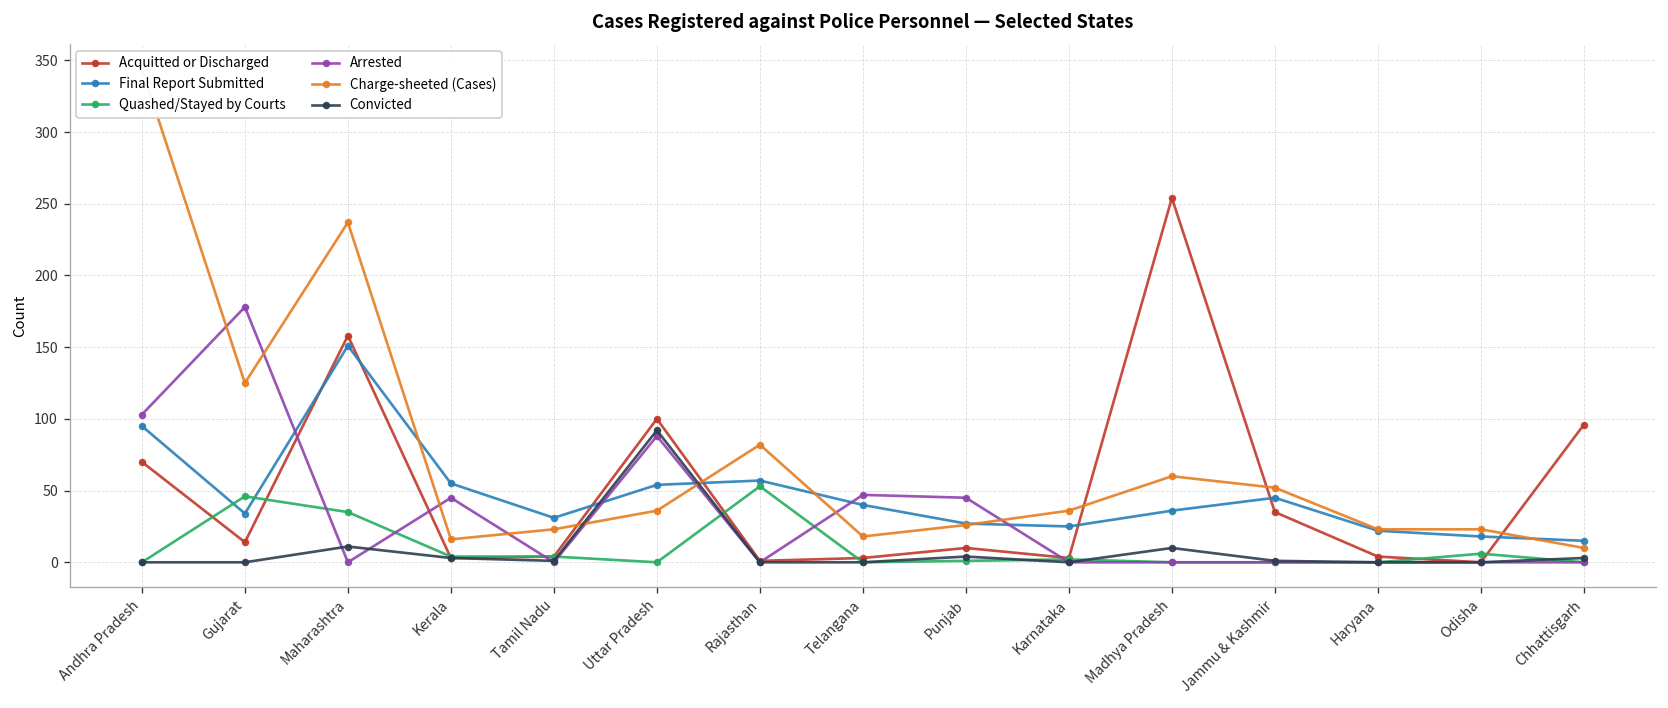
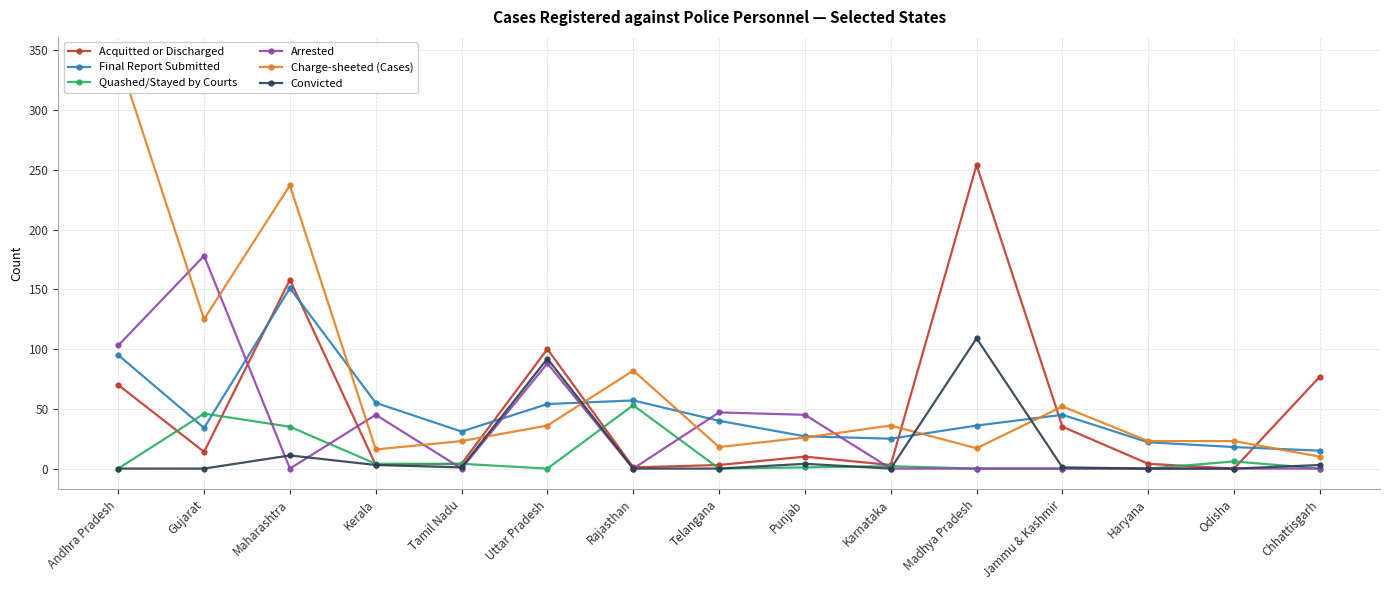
  {
    "Acquitted or Discharged": {
      "Andhra Pradesh": 70,
      "Gujarat": 14,
      "Maharashtra": 158,
      "Uttar Pradesh": 100,
      "Telangana": 3,
      "Punjab": 10,
      "Madhya Pradesh": 254,
      "Jammu & Kashmir": 35,
      "Haryana": 4,
-     "Chhattisgarh": 96
+     "Chhattisgarh": 77
    },
    "Final Report Submitted": {
      "Andhra Pradesh": 95,
      "Gujarat": 34,
      "Maharashtra": 151,
      "Kerala": 55,
      "Tamil Nadu": 31,
      "Uttar Pradesh": 54,
      "Rajasthan": 57,
      "Telangana": 40,
      "Karnataka": 25,
      "Madhya Pradesh": 36,
      "Jammu & Kashmir": 45,
      "Odisha": 18,
      "Chhattisgarh": 15
    },
    "Quashed/Stayed by Courts": {
      "Gujarat": 46,
      "Maharashtra": 35,
      "Uttar Pradesh": 0,
      "Rajasthan": 53,
      "Punjab": 1,
      "Odisha": 6
    },
    "Arrested": {
      "Andhra Pradesh": 103,
      "Gujarat": 178,
      "Maharashtra": 0,
      "Kerala": 45,
      "Uttar Pradesh": 88,
      "Telangana": 47,
      "Punjab": 45
    },
    "Charge-sheeted (Cases)": {
      "Gujarat": 125,
      "Maharashtra": 237,
      "Kerala": 16,
      "Tamil Nadu": 23,
      "Uttar Pradesh": 36,
      "Rajasthan": 82,
      "Telangana": 18,
      "Karnataka": 36,
-     "Madhya Pradesh": 60,
+     "Madhya Pradesh": 17,
      "Jammu & Kashmir": 52,
      "Odisha": 23,
      "Chhattisgarh": 10
    },
    "Convicted": {
      "Gujarat": 0,
      "Maharashtra": 11,
      "Uttar Pradesh": 92,
      "Punjab": 4,
-     "Madhya Pradesh": 10,
+     "Madhya Pradesh": 109,
      "Chhattisgarh": 3
    }
  }
